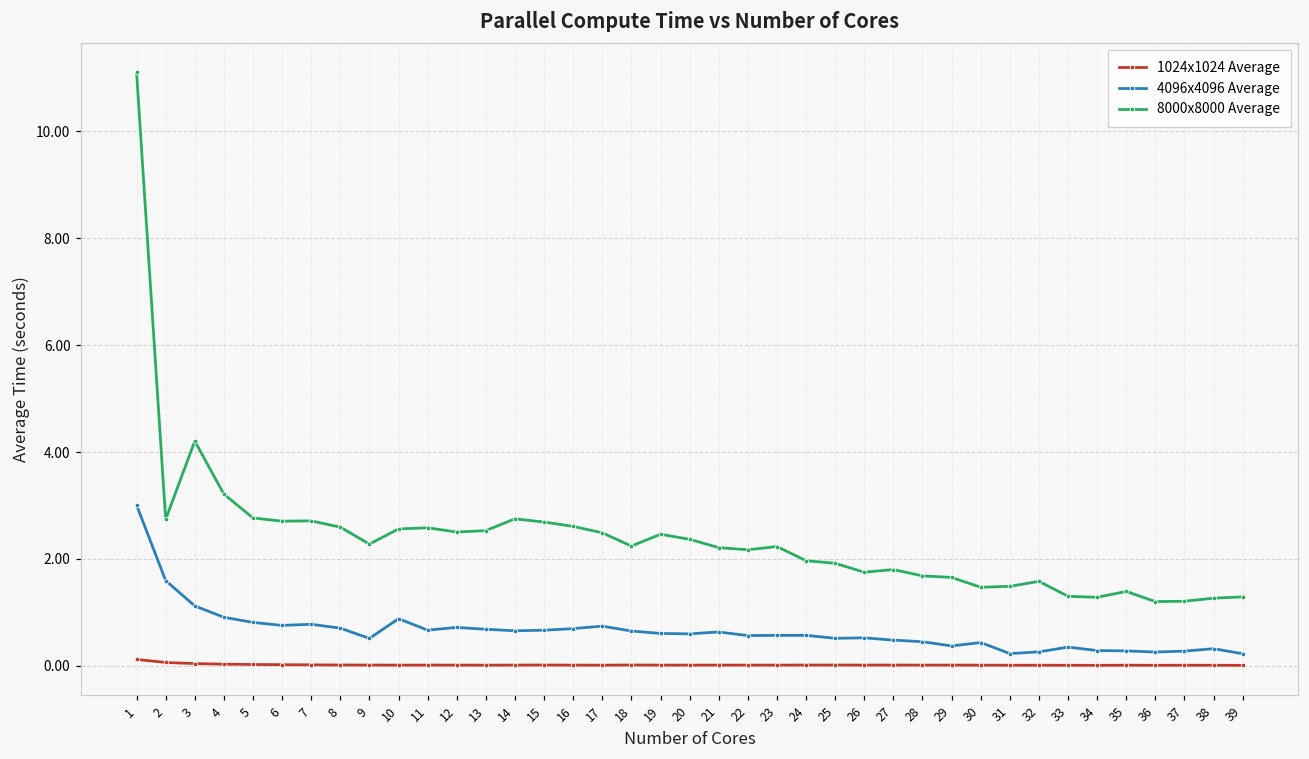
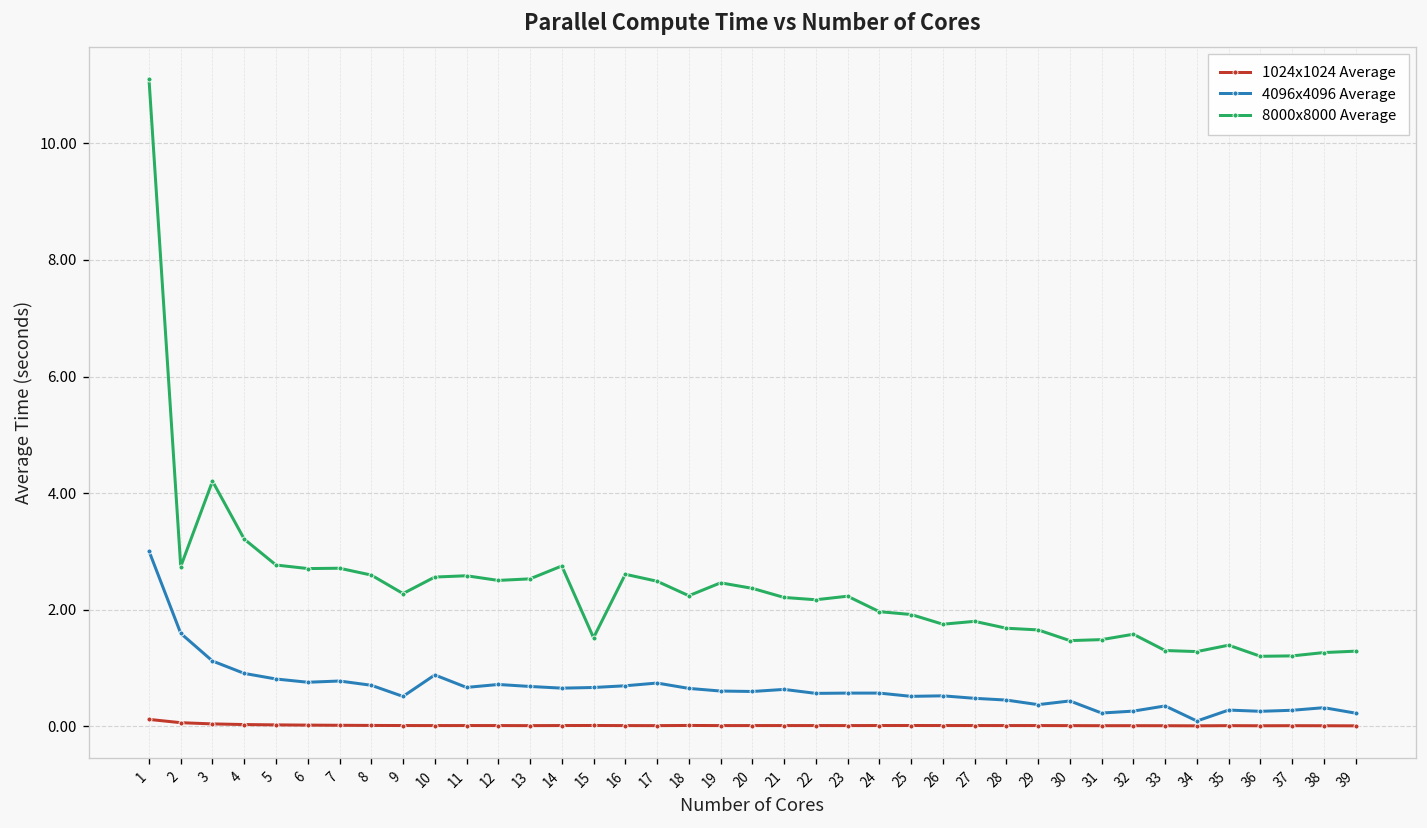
  {
    "1024x1024 Average": {
      "1": 0.1,
      "2": 0.1,
      "3": 0.0,
      "4": 0.0,
      "5": 0.0,
      "6": 0.0,
      "7": 0.0,
      "8": 0.0,
      "9": 0.0,
      "10": 0.0,
      "11": 0.0,
      "12": 0.0,
      "13": 0.0,
      "14": 0.0,
      "15": 0.0,
      "16": 0.0,
      "17": 0.0,
      "18": 0.0,
      "19": 0.0,
      "20": 0.0,
      "21": 0.0,
      "22": 0.0,
      "23": 0.0,
      "24": 0.0,
      "25": 0.0,
      "26": 0.0,
      "27": 0.0,
      "28": 0.0,
      "29": 0.0,
      "30": 0.0,
      "31": 0.0,
      "32": 0.0,
      "33": 0.0,
      "34": 0.0,
      "35": 0.0,
      "36": 0.0,
      "37": 0.0,
      "38": 0.0,
      "39": 0.0
    },
    "4096x4096 Average": {
      "1": 3.0,
      "2": 1.6,
      "3": 1.1,
      "4": 0.9,
      "5": 0.8,
      "6": 0.8,
      "7": 0.8,
      "8": 0.7,
      "9": 0.5,
      "10": 0.9,
      "11": 0.7,
      "12": 0.7,
      "13": 0.7,
      "14": 0.7,
      "15": 0.7,
      "16": 0.7,
      "17": 0.7,
      "18": 0.7,
      "19": 0.6,
      "20": 0.6,
      "21": 0.6,
      "22": 0.6,
      "23": 0.6,
      "24": 0.6,
      "25": 0.5,
      "26": 0.5,
      "27": 0.5,
      "28": 0.5,
      "29": 0.4,
      "30": 0.4,
      "31": 0.2,
      "32": 0.3,
      "33": 0.4,
-     "34": 0.3,
+     "34": 0.1,
      "35": 0.3,
      "36": 0.3,
      "37": 0.3,
      "38": 0.3,
      "39": 0.2
    },
    "8000x8000 Average": {
      "1": 11.1,
      "2": 2.7,
      "3": 4.2,
      "4": 3.2,
      "5": 2.8,
      "6": 2.7,
      "7": 2.7,
      "8": 2.6,
      "9": 2.3,
      "10": 2.6,
      "11": 2.6,
      "12": 2.5,
      "13": 2.5,
      "14": 2.8,
-     "15": 2.7,
+     "15": 1.5,
      "16": 2.6,
      "17": 2.5,
      "18": 2.2,
      "19": 2.5,
      "20": 2.4,
      "21": 2.2,
      "22": 2.2,
      "23": 2.2,
      "24": 2.0,
      "25": 1.9,
      "26": 1.8,
      "27": 1.8,
      "28": 1.7,
      "29": 1.7,
      "30": 1.5,
      "31": 1.5,
      "32": 1.6,
      "33": 1.3,
      "34": 1.3,
      "35": 1.4,
      "36": 1.2,
      "37": 1.2,
      "38": 1.3,
      "39": 1.3
    }
  }
